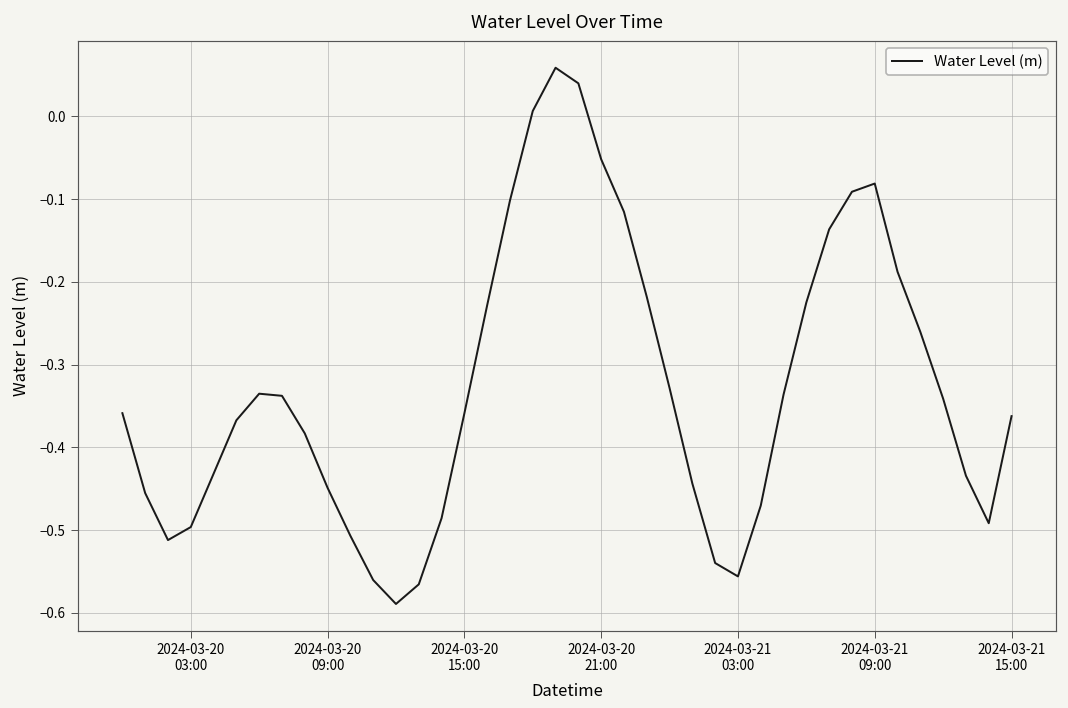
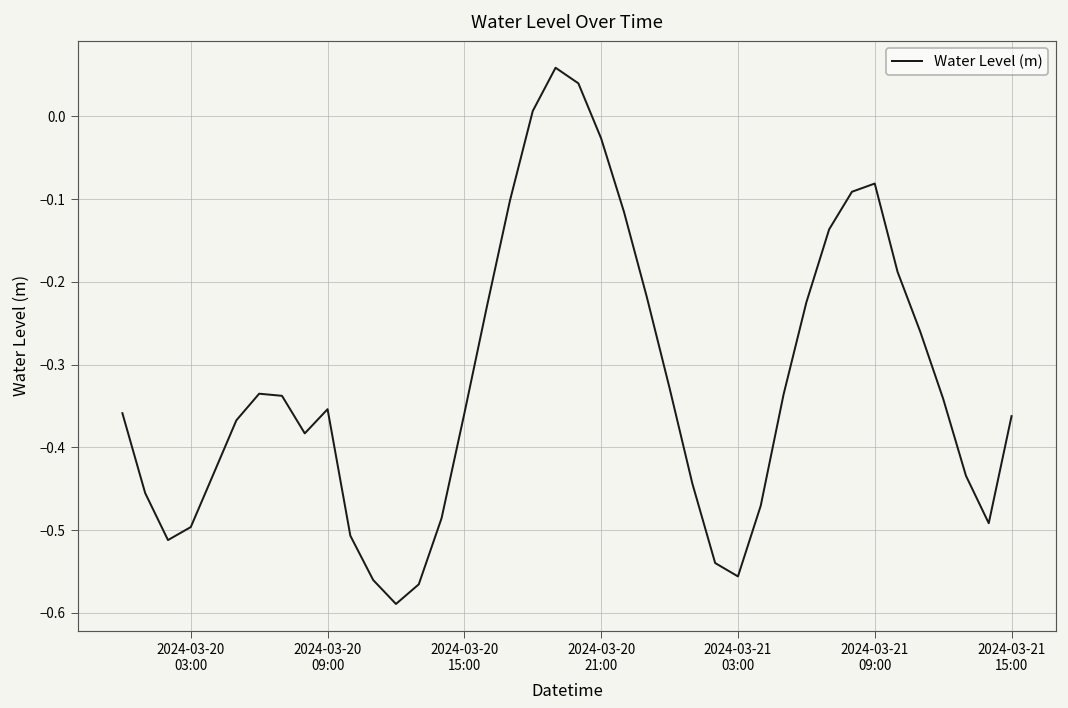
  {
    "2024-03-20 03:00": -0.50,
-   "2024-03-20 09:00": -0.45,
+   "2024-03-20 09:00": -0.35,
    "2024-03-20 15:00": -0.36,
-   "2024-03-20 21:00": -0.05,
+   "2024-03-20 21:00": -0.03,
    "2024-03-21 03:00": -0.56,
    "2024-03-21 09:00": -0.08,
    "2024-03-21 15:00": -0.36
  }
